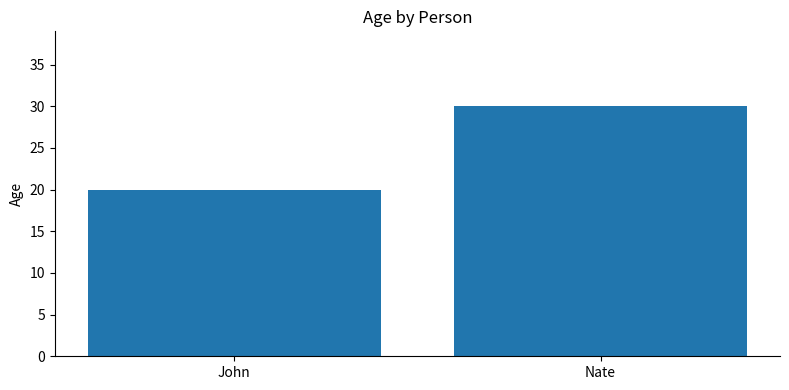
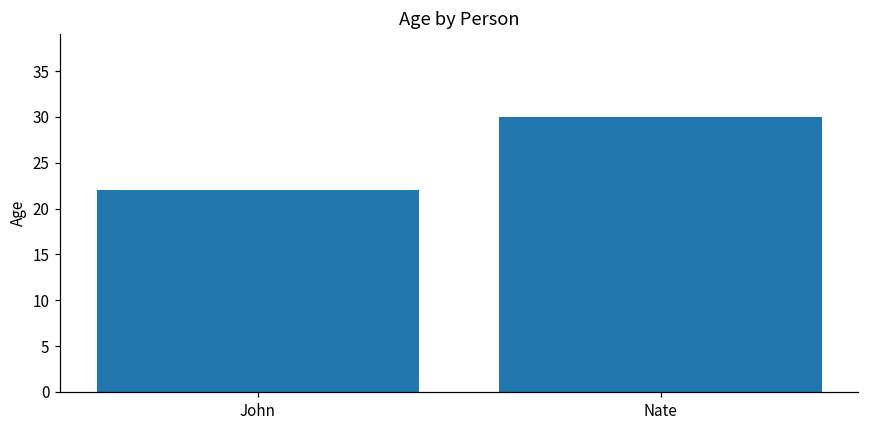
  {
-   "John": 20,
+   "John": 22,
    "Nate": 30
  }
